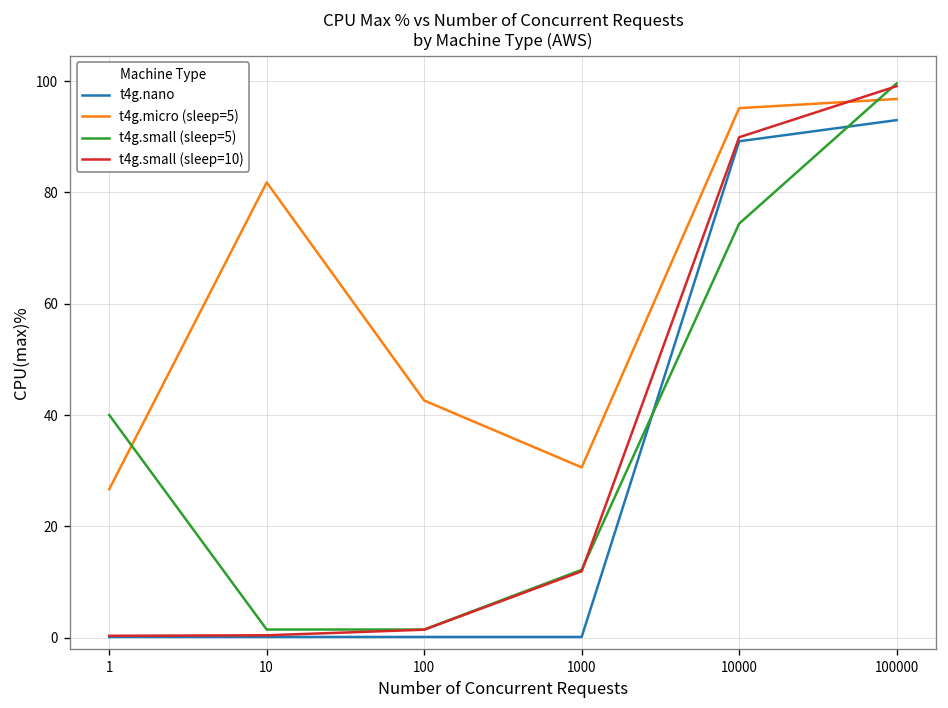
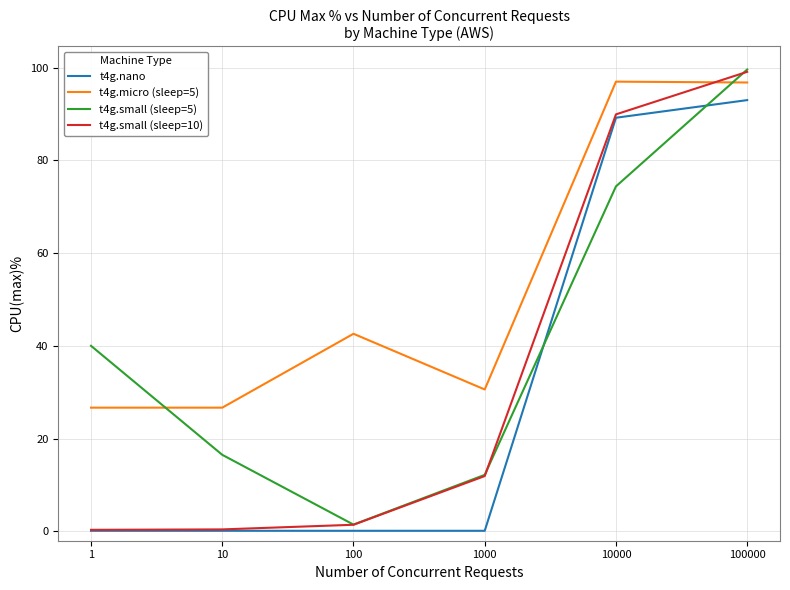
  {
    "t4g.nano": {
      "100": 0,
      "1000": 0,
      "10000": 89,
      "100000": 93
    },
    "t4g.micro (sleep=5)": {
      "1": 27,
-     "10": 82,
+     "10": 27,
      "100": 43,
      "1000": 31,
-     "10000": 95,
+     "10000": 97,
      "100000": 97
    },
    "t4g.small (sleep=5)": {
      "1": 40,
-     "10": 1,
+     "10": 17,
      "10000": 74
    },
    "t4g.small (sleep=10)": {
      "10000": 90
    }
  }
